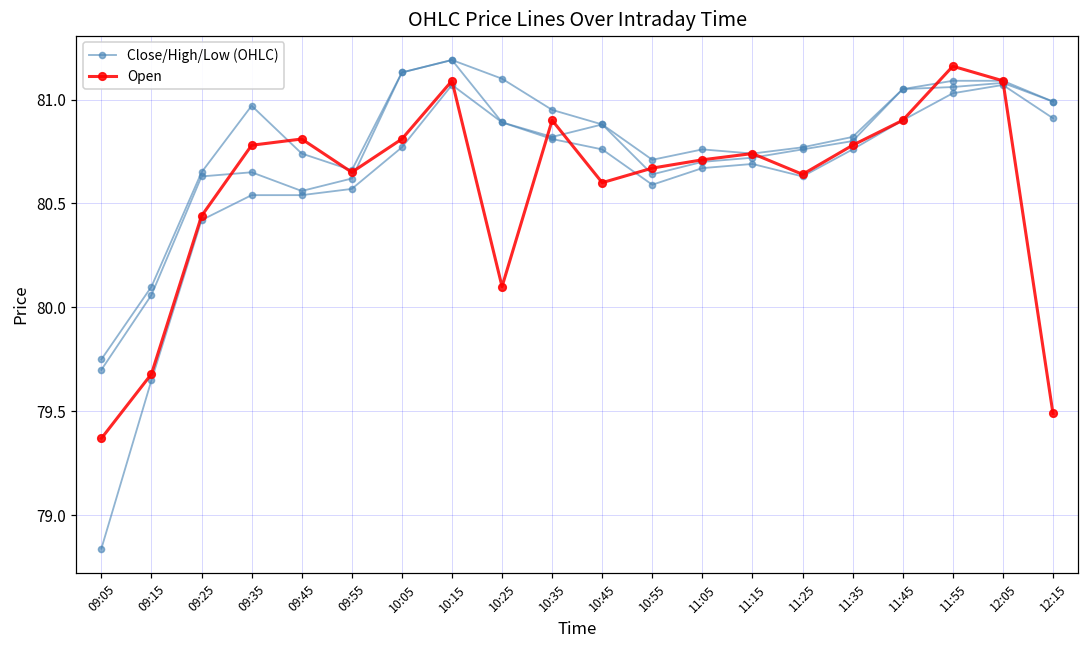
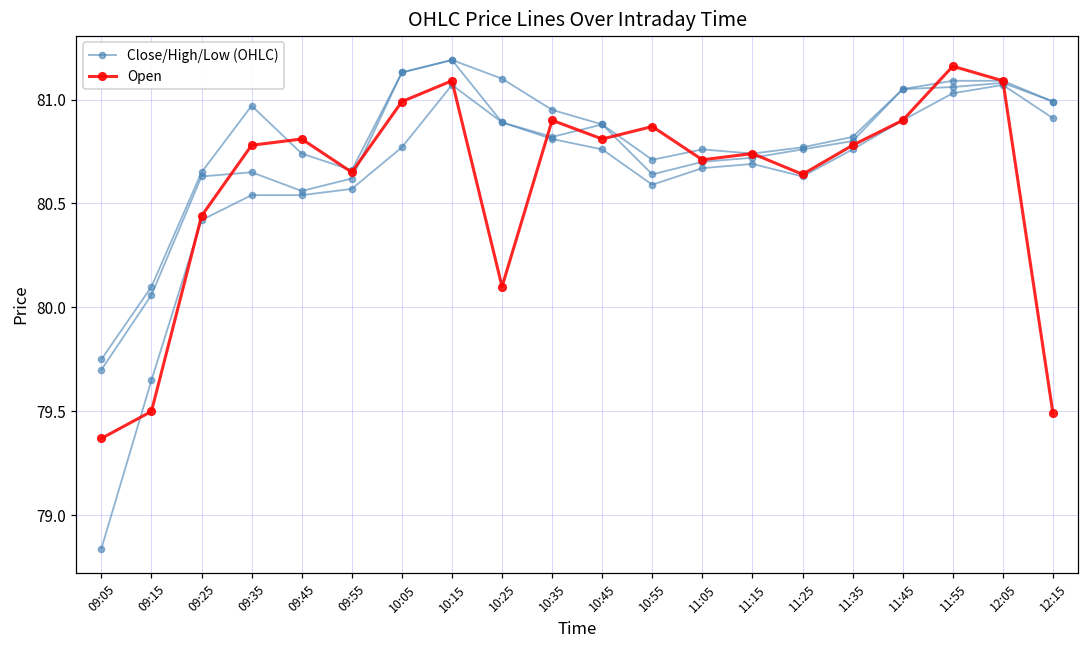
  {
    "Open": {
      "09:05": 79.37,
-     "09:15": 79.68,
+     "09:15": 79.50,
      "09:25": 80.44,
      "09:35": 80.78,
      "09:45": 80.81,
-     "10:05": 80.81,
+     "10:05": 80.99,
      "10:15": 81.09,
      "10:25": 80.10,
      "10:35": 80.90,
-     "10:45": 80.60,
-     "10:55": 80.67,
+     "10:45": 80.81,
+     "10:55": 80.87,
      "11:35": 80.78,
      "11:55": 81.16,
      "12:15": 79.49
    }
  }
